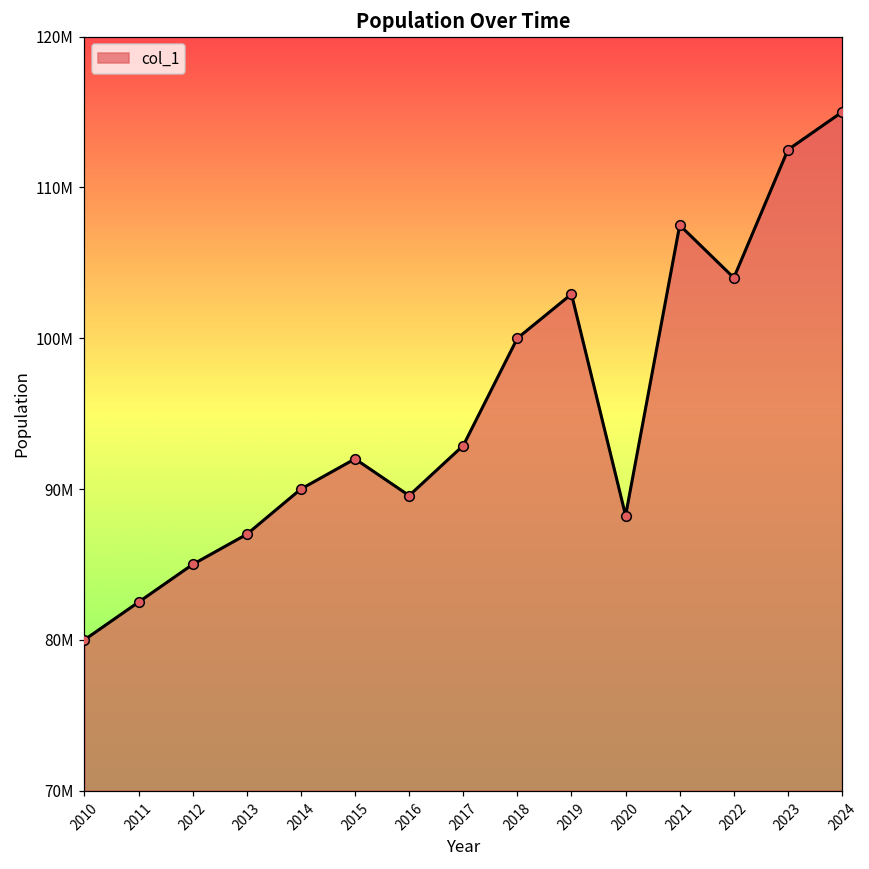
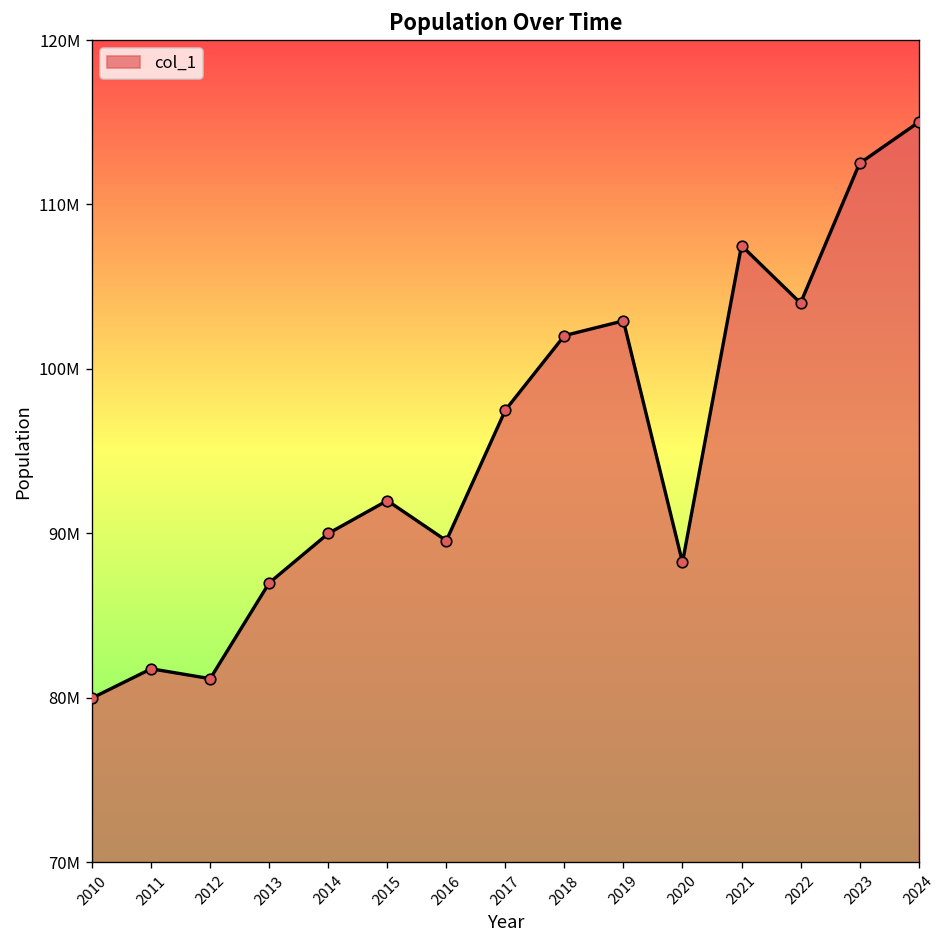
  {
    "2010": 80000000,
-   "2011": 82500000,
-   "2012": 85000000,
+   "2011": 81800000,
+   "2012": 81200000,
    "2013": 87000000,
    "2014": 90000000,
    "2015": 92000000,
    "2016": 89600000,
-   "2017": 92900000,
-   "2018": 100000000,
+   "2017": 97500000,
+   "2018": 102000000,
    "2019": 102900000,
    "2020": 88200000,
    "2021": 107500000,
    "2022": 104000000,
    "2023": 112500000,
    "2024": 115000000
  }
